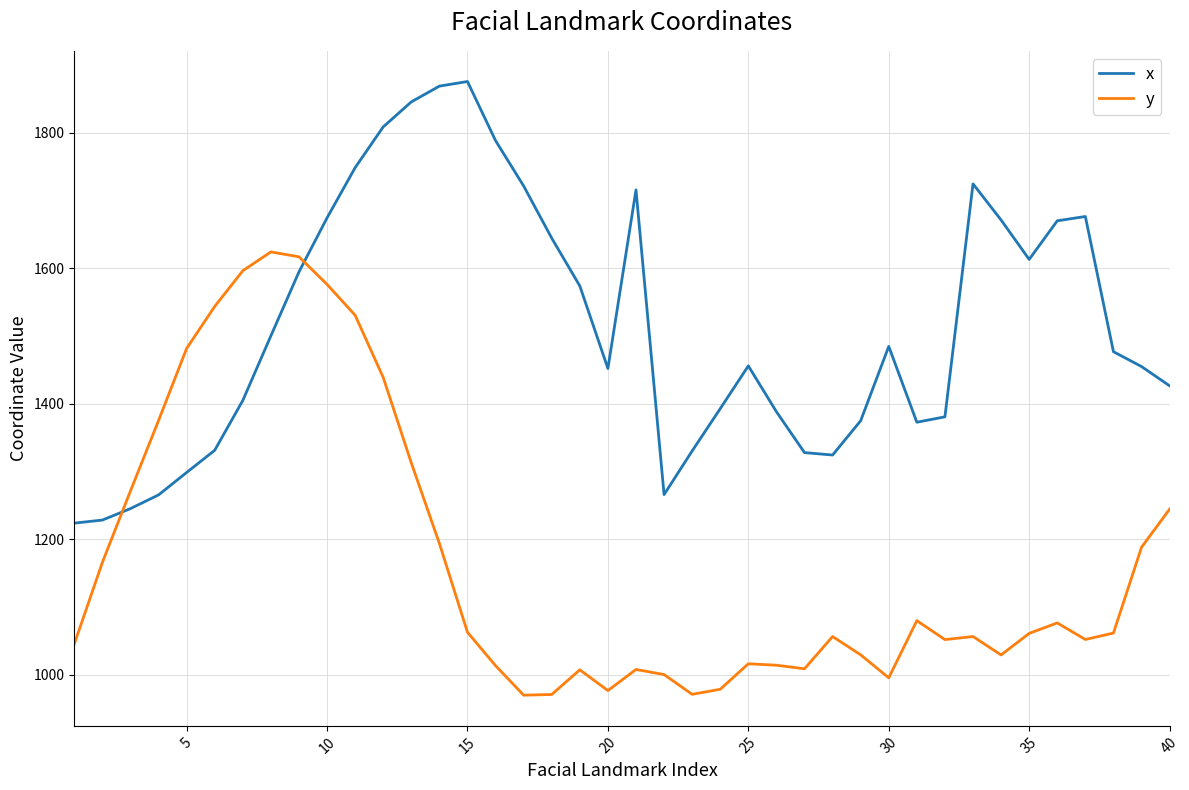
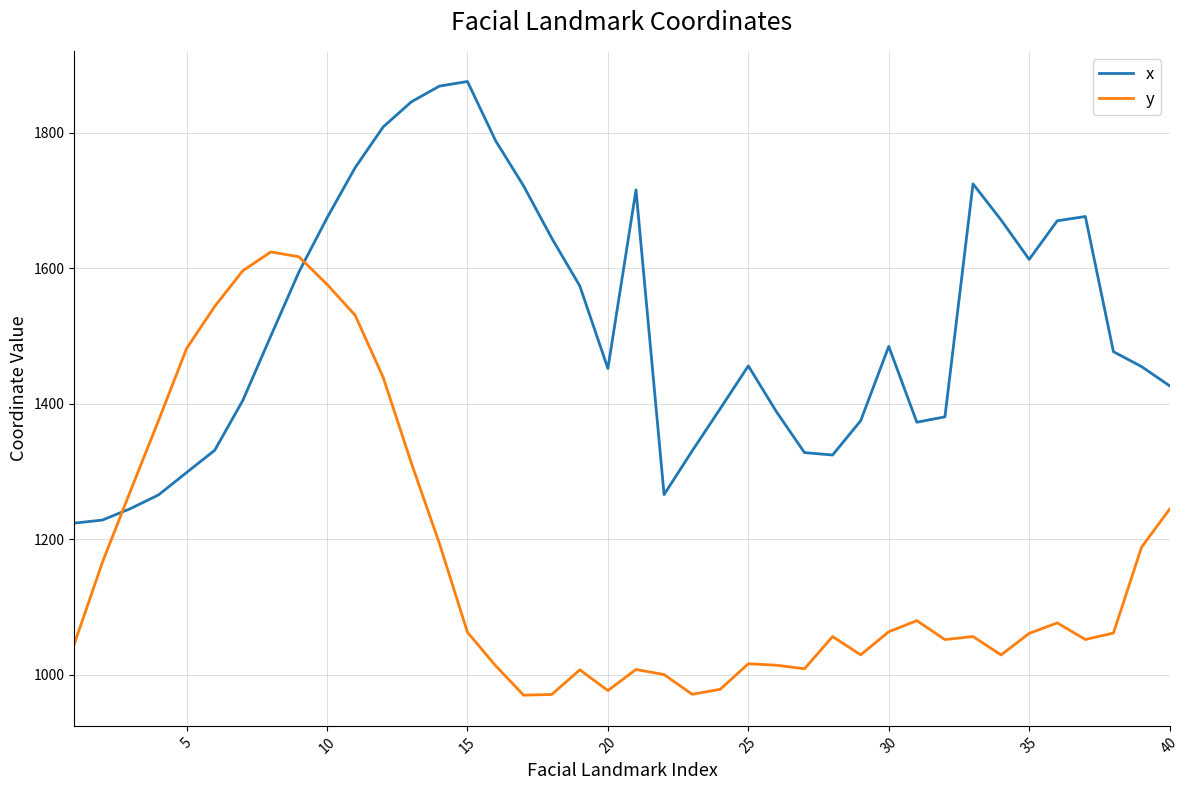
  {
    "x": {
      "5": 1300,
      "10": 1670,
      "15": 1880,
      "20": 1450,
      "25": 1460,
      "30": 1480,
      "35": 1610,
      "40": 1430
    },
    "y": {
      "5": 1480,
      "10": 1580,
      "15": 1060,
      "20": 980,
      "25": 1020,
-     "30": 1000,
+     "30": 1060,
      "35": 1060,
      "40": 1240
    }
  }
